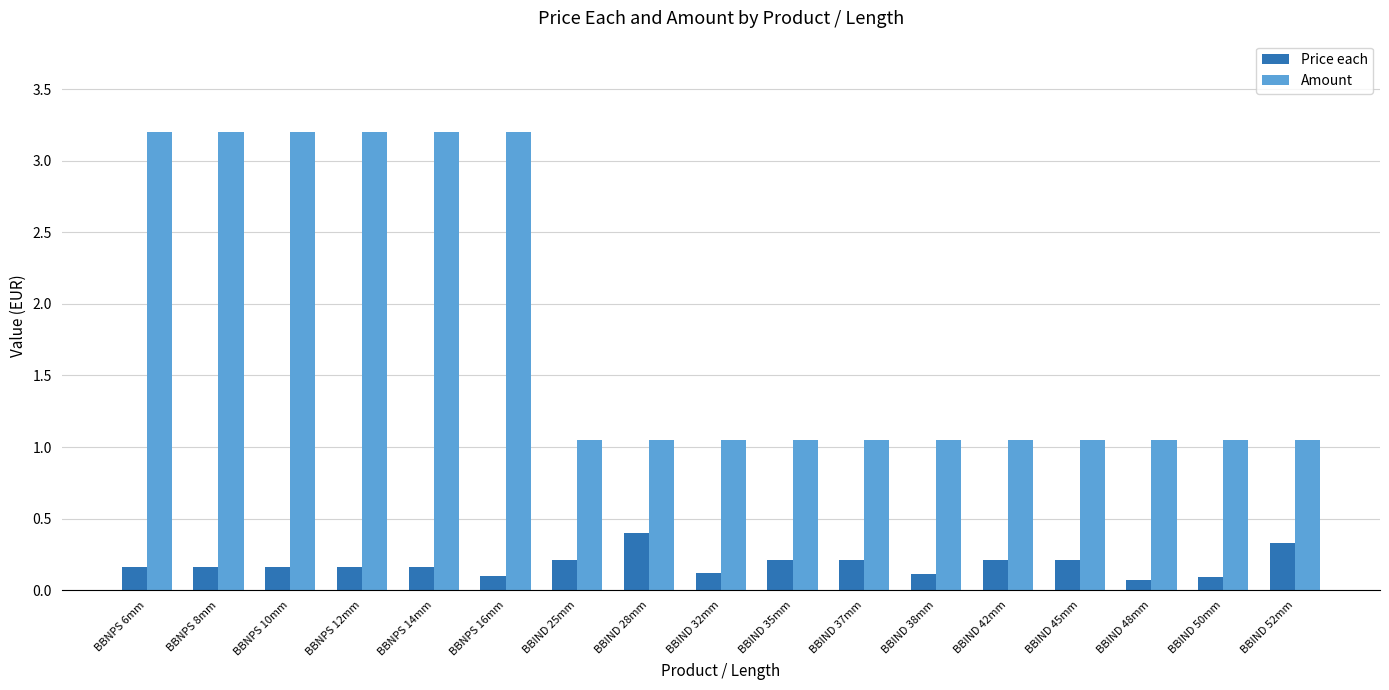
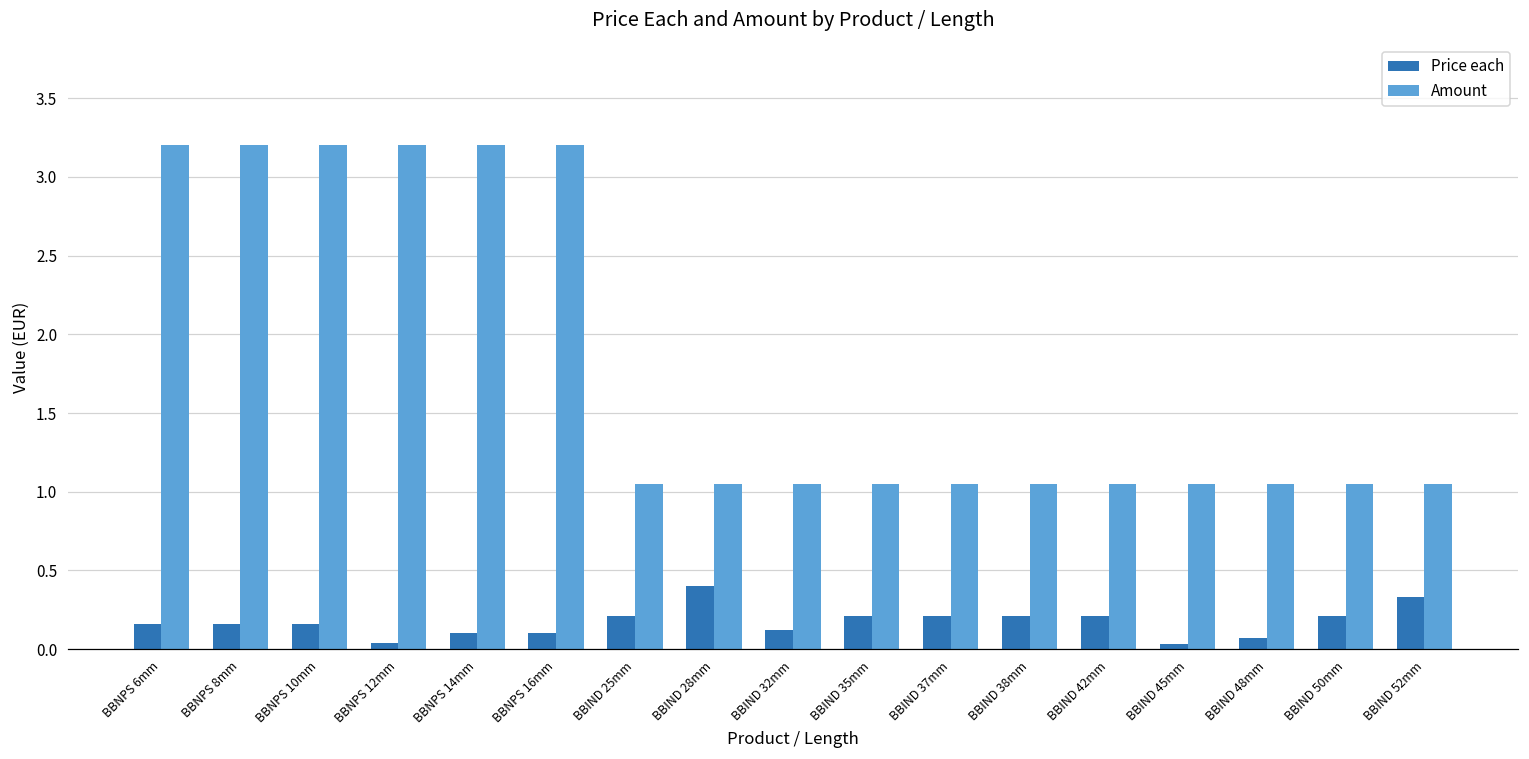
  {
    "Price each": {
      "BBNPS 6mm": 0.16,
      "BBNPS 8mm": 0.16,
      "BBNPS 10mm": 0.16,
-     "BBNPS 12mm": 0.16,
-     "BBNPS 14mm": 0.16,
+     "BBNPS 12mm": 0.04,
+     "BBNPS 14mm": 0.10,
      "BBNPS 16mm": 0.10,
      "BBIND 25mm": 0.21,
      "BBIND 28mm": 0.40,
      "BBIND 32mm": 0.12,
      "BBIND 35mm": 0.21,
      "BBIND 37mm": 0.21,
-     "BBIND 38mm": 0.11,
+     "BBIND 38mm": 0.21,
      "BBIND 42mm": 0.21,
-     "BBIND 45mm": 0.21,
+     "BBIND 45mm": 0.03,
      "BBIND 48mm": 0.07,
-     "BBIND 50mm": 0.09,
+     "BBIND 50mm": 0.21,
      "BBIND 52mm": 0.33
    },
    "Amount": {
      "BBNPS 6mm": 3.20,
      "BBNPS 8mm": 3.20,
      "BBNPS 10mm": 3.20,
      "BBNPS 12mm": 3.20,
      "BBNPS 14mm": 3.20,
      "BBNPS 16mm": 3.20,
      "BBIND 25mm": 1.05,
      "BBIND 28mm": 1.05,
      "BBIND 32mm": 1.05,
      "BBIND 35mm": 1.05,
      "BBIND 37mm": 1.05,
      "BBIND 38mm": 1.05,
      "BBIND 42mm": 1.05,
      "BBIND 45mm": 1.05,
      "BBIND 48mm": 1.05,
      "BBIND 50mm": 1.05,
      "BBIND 52mm": 1.05
    }
  }
